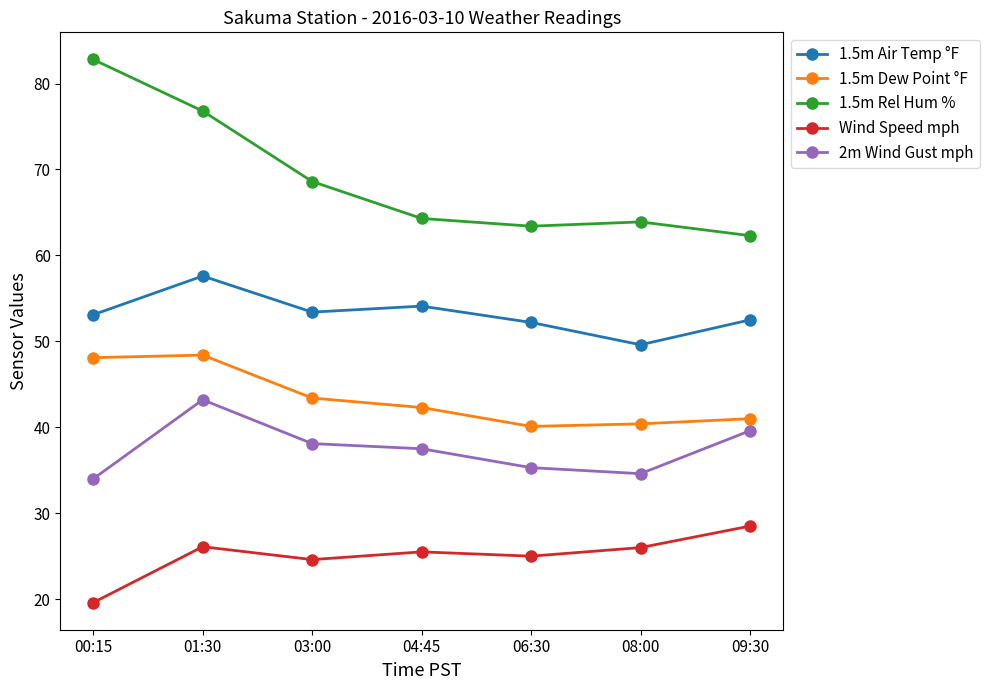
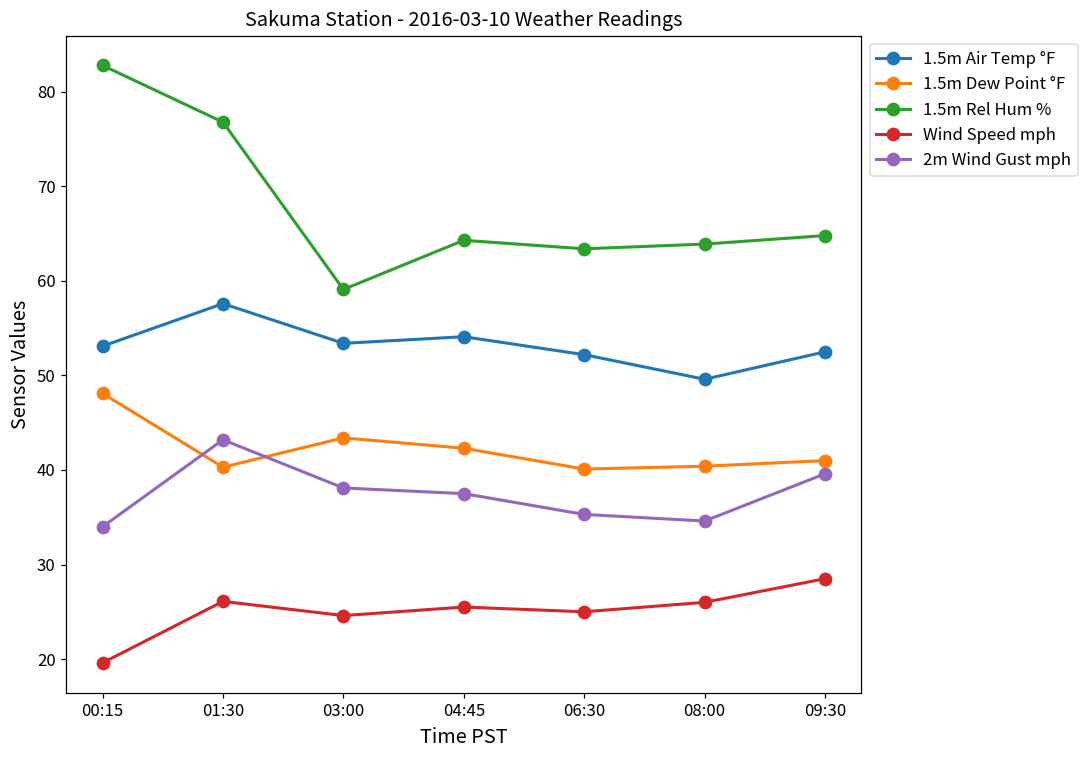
  {
    "1.5m Air Temp °F": {
      "00:15": 53,
      "01:30": 58,
      "03:00": 53,
      "04:45": 54,
      "06:30": 52,
      "08:00": 50,
      "09:30": 53
    },
    "1.5m Dew Point °F": {
      "00:15": 48,
-     "01:30": 48,
+     "01:30": 40,
      "03:00": 43,
      "04:45": 42,
      "06:30": 40,
      "08:00": 40,
      "09:30": 41
    },
    "1.5m Rel Hum %": {
      "00:15": 83,
      "01:30": 77,
-     "03:00": 69,
+     "03:00": 59,
      "04:45": 64,
      "06:30": 63,
      "08:00": 64,
-     "09:30": 62
+     "09:30": 65
    },
    "Wind Speed mph": {
      "00:15": 20,
      "01:30": 26,
      "03:00": 25,
      "04:45": 26,
      "06:30": 25,
      "08:00": 26,
      "09:30": 29
    },
    "2m Wind Gust mph": {
      "00:15": 34,
      "01:30": 43,
      "03:00": 38,
      "04:45": 38,
      "06:30": 35,
      "08:00": 35,
      "09:30": 40
    }
  }
